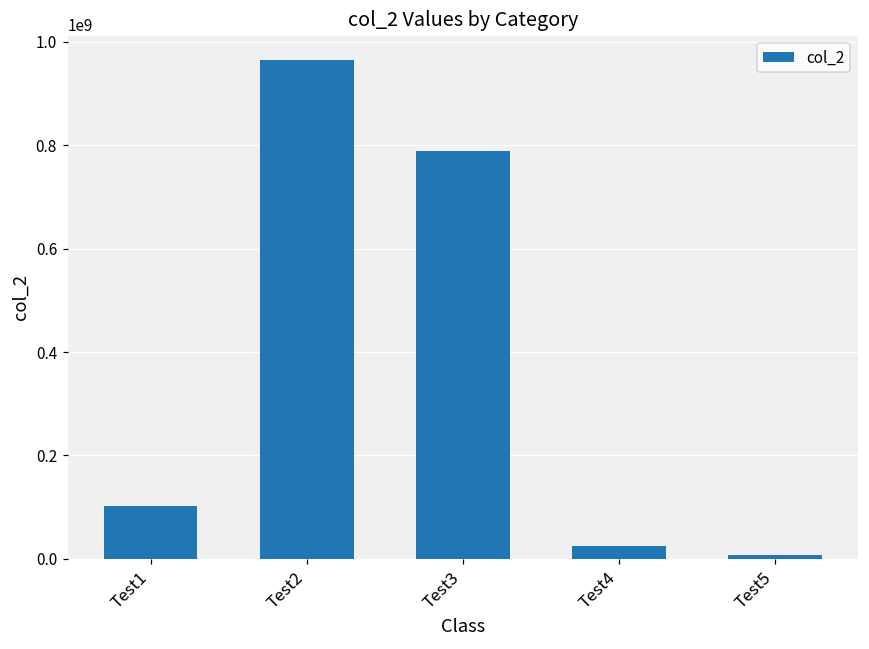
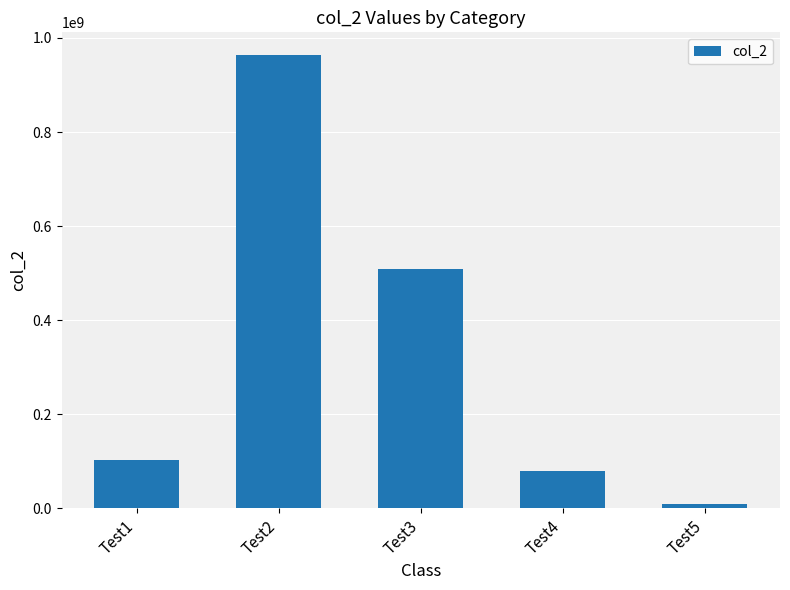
  {
    "Test1": 100000000,
    "Test2": 960000000,
-   "Test3": 790000000,
-   "Test4": 30000000,
+   "Test3": 510000000,
+   "Test4": 80000000,
    "Test5": 10000000
  }
